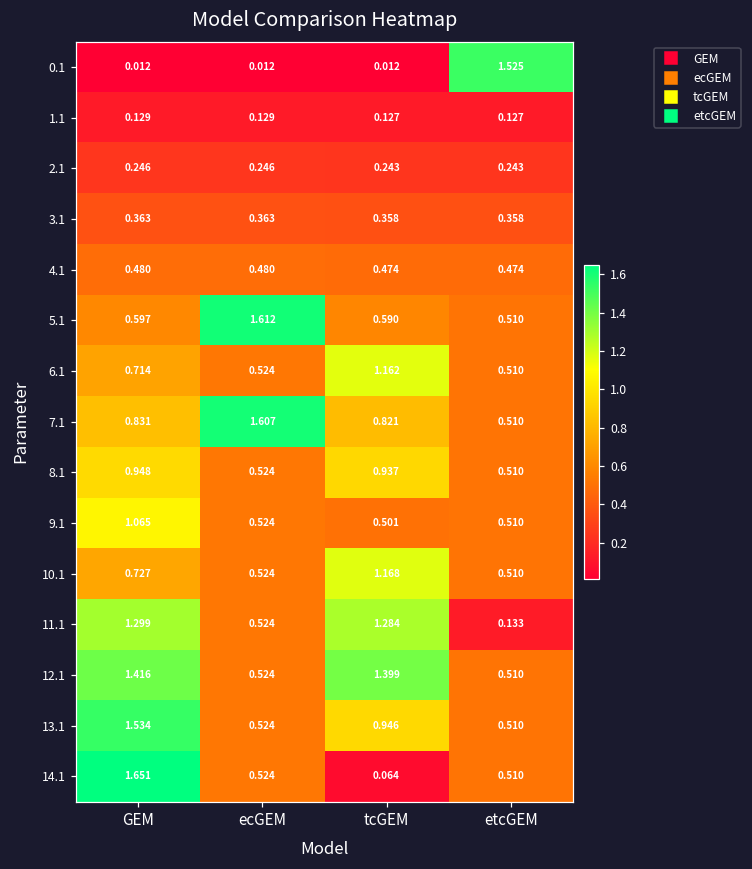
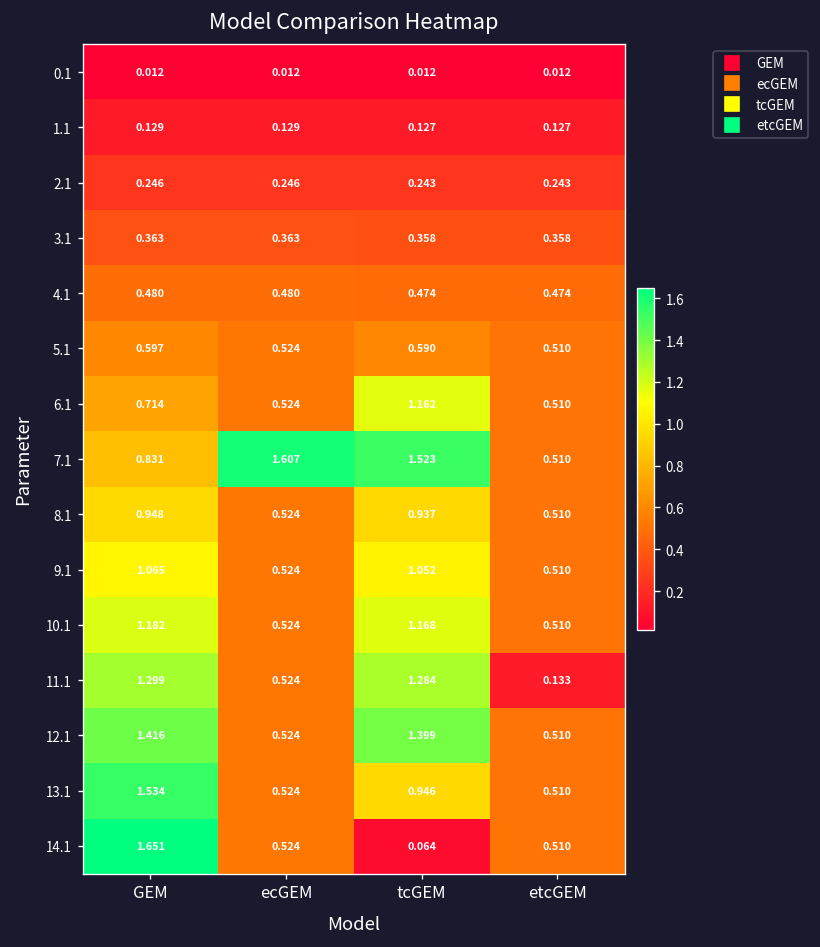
  {
    "0.1": {
      "GEM": 0.012,
      "ecGEM": 0.012,
      "tcGEM": 0.012,
-     "etcGEM": 1.525
+     "etcGEM": 0.012
    },
    "1.1": {
      "GEM": 0.129,
      "ecGEM": 0.129,
      "tcGEM": 0.127,
      "etcGEM": 0.127
    },
    "2.1": {
      "GEM": 0.246,
      "ecGEM": 0.246,
      "tcGEM": 0.243,
      "etcGEM": 0.243
    },
    "3.1": {
      "GEM": 0.363,
      "ecGEM": 0.363,
      "tcGEM": 0.358,
      "etcGEM": 0.358
    },
    "4.1": {
      "GEM": 0.480,
      "ecGEM": 0.480,
      "tcGEM": 0.474,
      "etcGEM": 0.474
    },
    "5.1": {
      "GEM": 0.597,
-     "ecGEM": 1.612,
+     "ecGEM": 0.524,
      "tcGEM": 0.590,
      "etcGEM": 0.510
    },
    "6.1": {
      "GEM": 0.714,
      "ecGEM": 0.524,
      "tcGEM": 1.162,
      "etcGEM": 0.510
    },
    "7.1": {
      "GEM": 0.831,
      "ecGEM": 1.607,
-     "tcGEM": 0.821,
+     "tcGEM": 1.523,
      "etcGEM": 0.510
    },
    "8.1": {
      "GEM": 0.948,
      "ecGEM": 0.524,
      "tcGEM": 0.937,
      "etcGEM": 0.510
    },
    "9.1": {
      "GEM": 1.065,
      "ecGEM": 0.524,
-     "tcGEM": 0.501,
+     "tcGEM": 1.052,
      "etcGEM": 0.510
    },
    "10.1": {
-     "GEM": 0.727,
+     "GEM": 1.182,
      "ecGEM": 0.524,
      "tcGEM": 1.168,
      "etcGEM": 0.510
    },
    "11.1": {
      "GEM": 1.299,
      "ecGEM": 0.524,
      "tcGEM": 1.284,
      "etcGEM": 0.133
    },
    "12.1": {
      "GEM": 1.416,
      "ecGEM": 0.524,
      "tcGEM": 1.399,
      "etcGEM": 0.510
    },
    "13.1": {
      "GEM": 1.534,
      "ecGEM": 0.524,
      "tcGEM": 0.946,
      "etcGEM": 0.510
    },
    "14.1": {
      "GEM": 1.651,
      "ecGEM": 0.524,
      "tcGEM": 0.064,
      "etcGEM": 0.510
    }
  }
